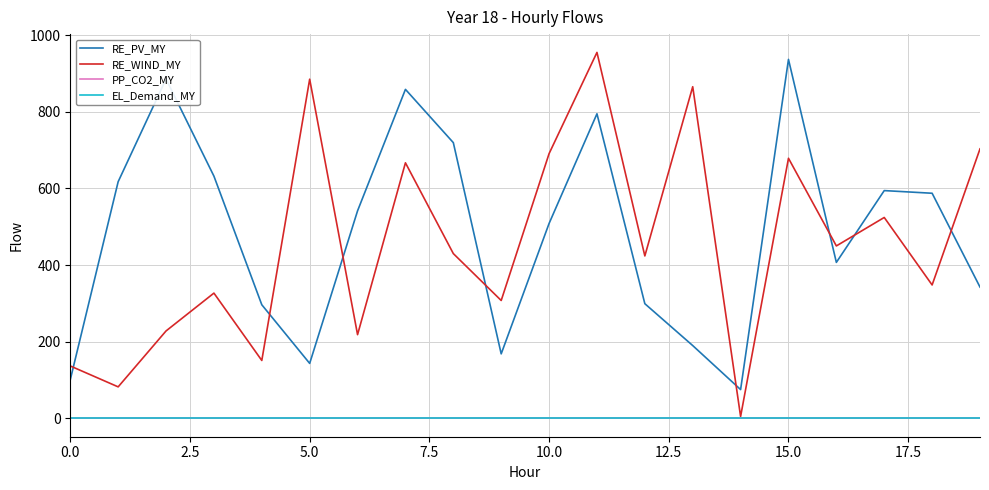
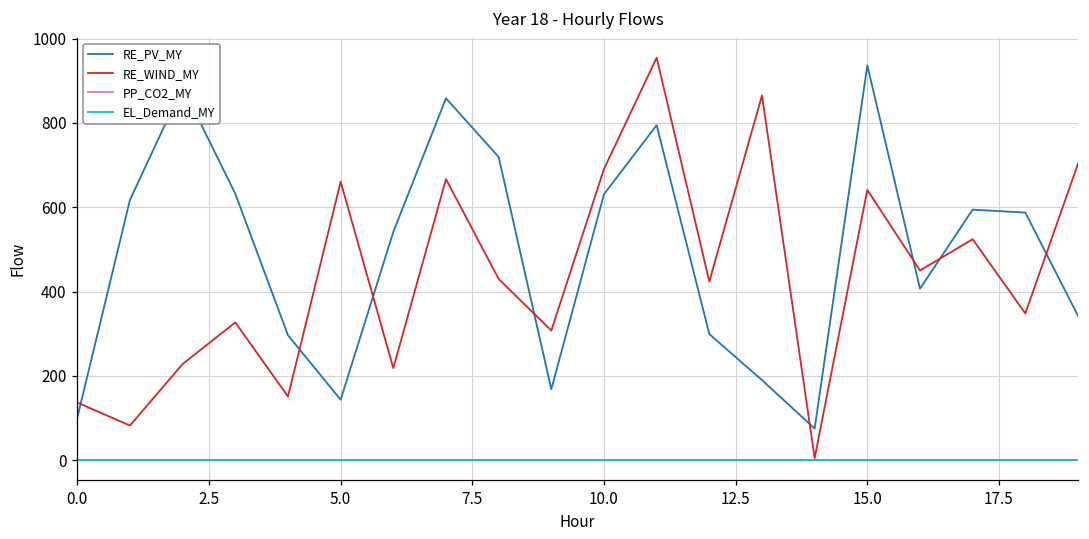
  {
    "RE_PV_MY": {
      "0.0": 100,
      "5.0": 140,
-     "10.0": 510,
+     "10.0": 630,
      "15.0": 940
    },
    "RE_WIND_MY": {
      "0.0": 140,
-     "5.0": 880,
+     "5.0": 660,
      "10.0": 690,
-     "15.0": 680
+     "15.0": 640
    },
    "EL_Demand_MY": {
      "0.0": 0,
      "5.0": 0,
      "10.0": 0,
      "15.0": 0
    }
  }
